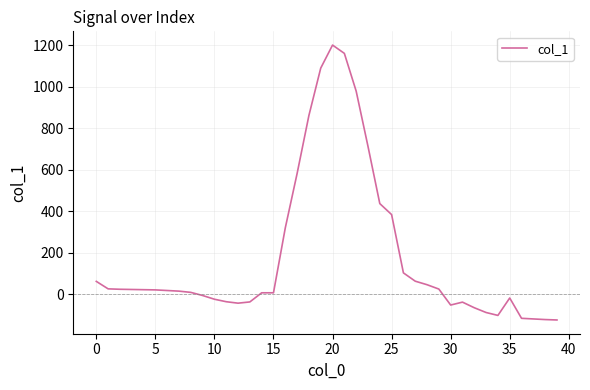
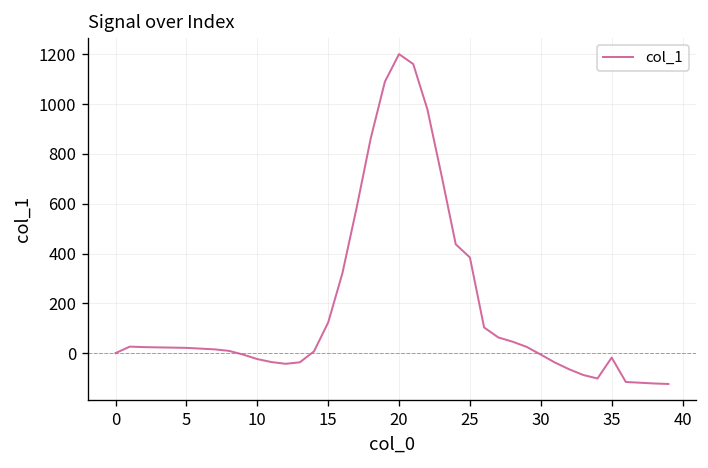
  {
-   "0": 60,
+   "0": 0,
    "5": 20,
    "10": -20,
-   "15": 10,
+   "15": 120,
    "20": 1200,
    "25": 380,
-   "30": -50,
+   "30": -10,
    "35": -20
  }
